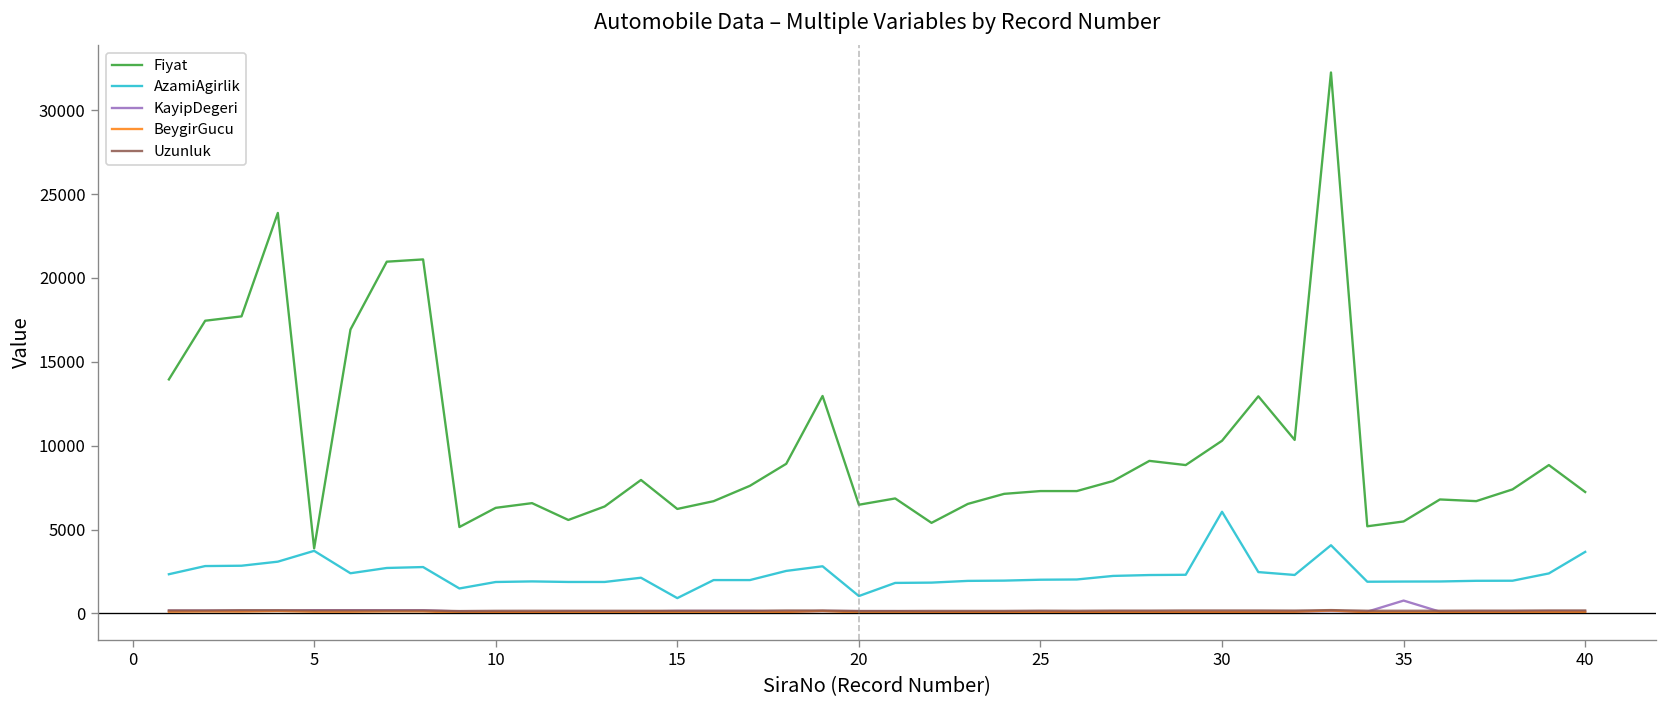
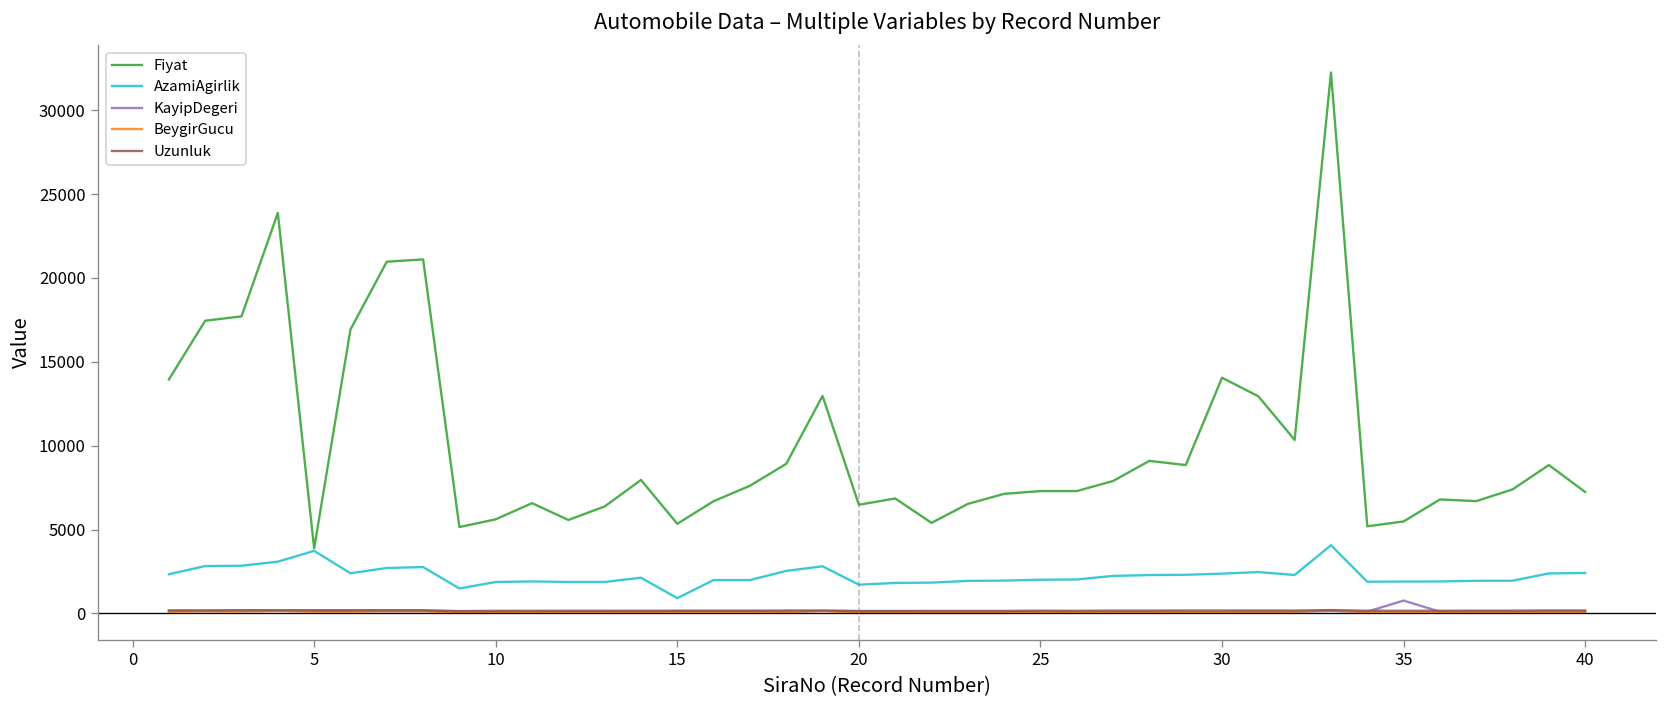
  {
    "Fiyat": {
-     "10": 6300,
-     "15": 6200,
+     "10": 5600,
+     "15": 5300,
      "20": 6500,
      "25": 7300,
-     "30": 10300,
+     "30": 14100,
      "35": 5500,
      "40": 7200
    },
    "AzamiAgirlik": {
      "10": 1900,
      "15": 900,
-     "20": 1000,
+     "20": 1700,
      "25": 2000,
-     "30": 6100,
+     "30": 2400,
      "35": 1900,
-     "40": 3700
+     "40": 2400
    },
    "KayipDegeri": {
      "35": 800
    }
  }
